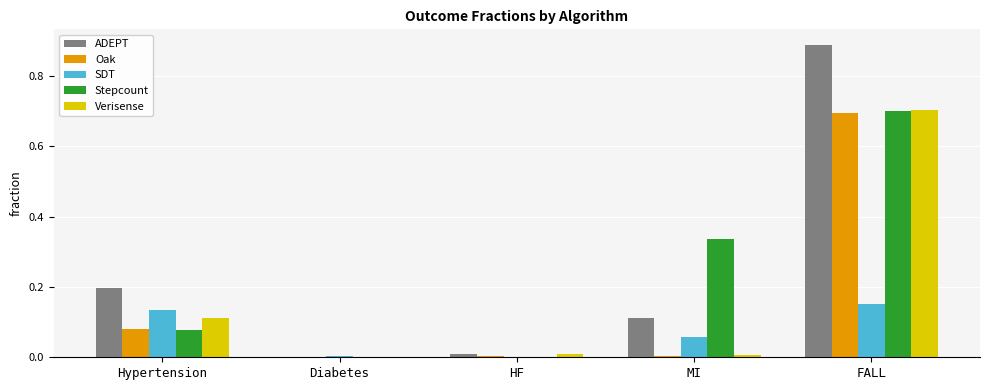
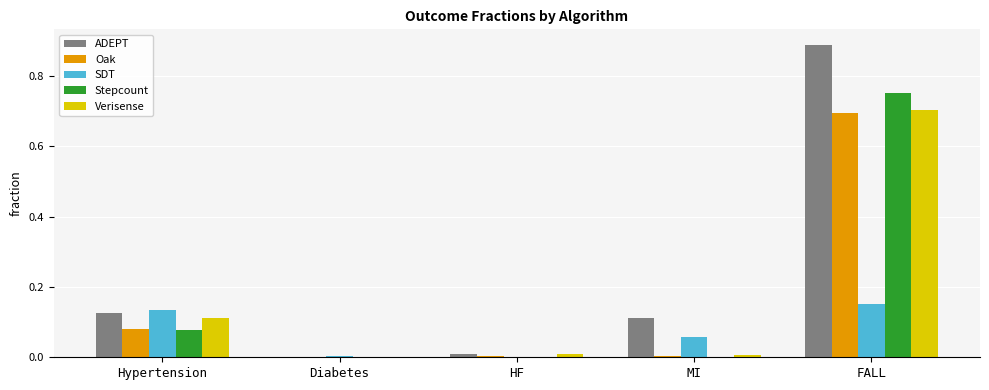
  {
    "ADEPT": {
-     "Hypertension": 0.20,
+     "Hypertension": 0.12,
      "HF": 0.01,
      "MI": 0.11,
      "FALL": 0.89
    },
    "SDT": {
      "Hypertension": 0.13,
      "MI": 0.06,
      "FALL": 0.15
    },
    "Stepcount": {
      "Hypertension": 0.08,
-     "MI": 0.34,
-     "FALL": 0.70
+     "MI": 0.00,
+     "FALL": 0.75
    }
  }
